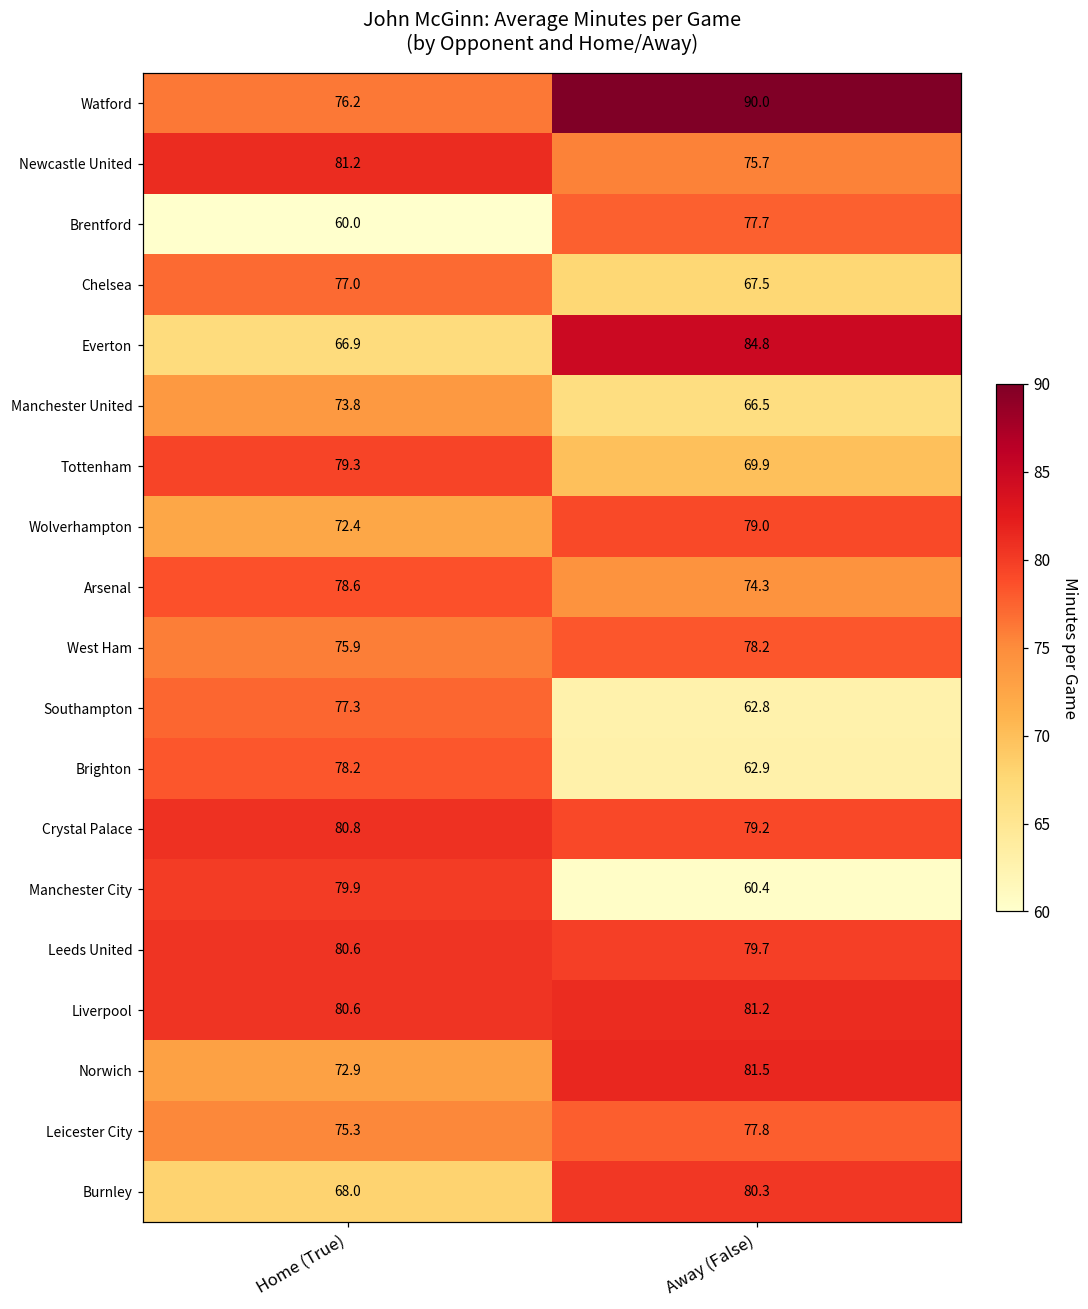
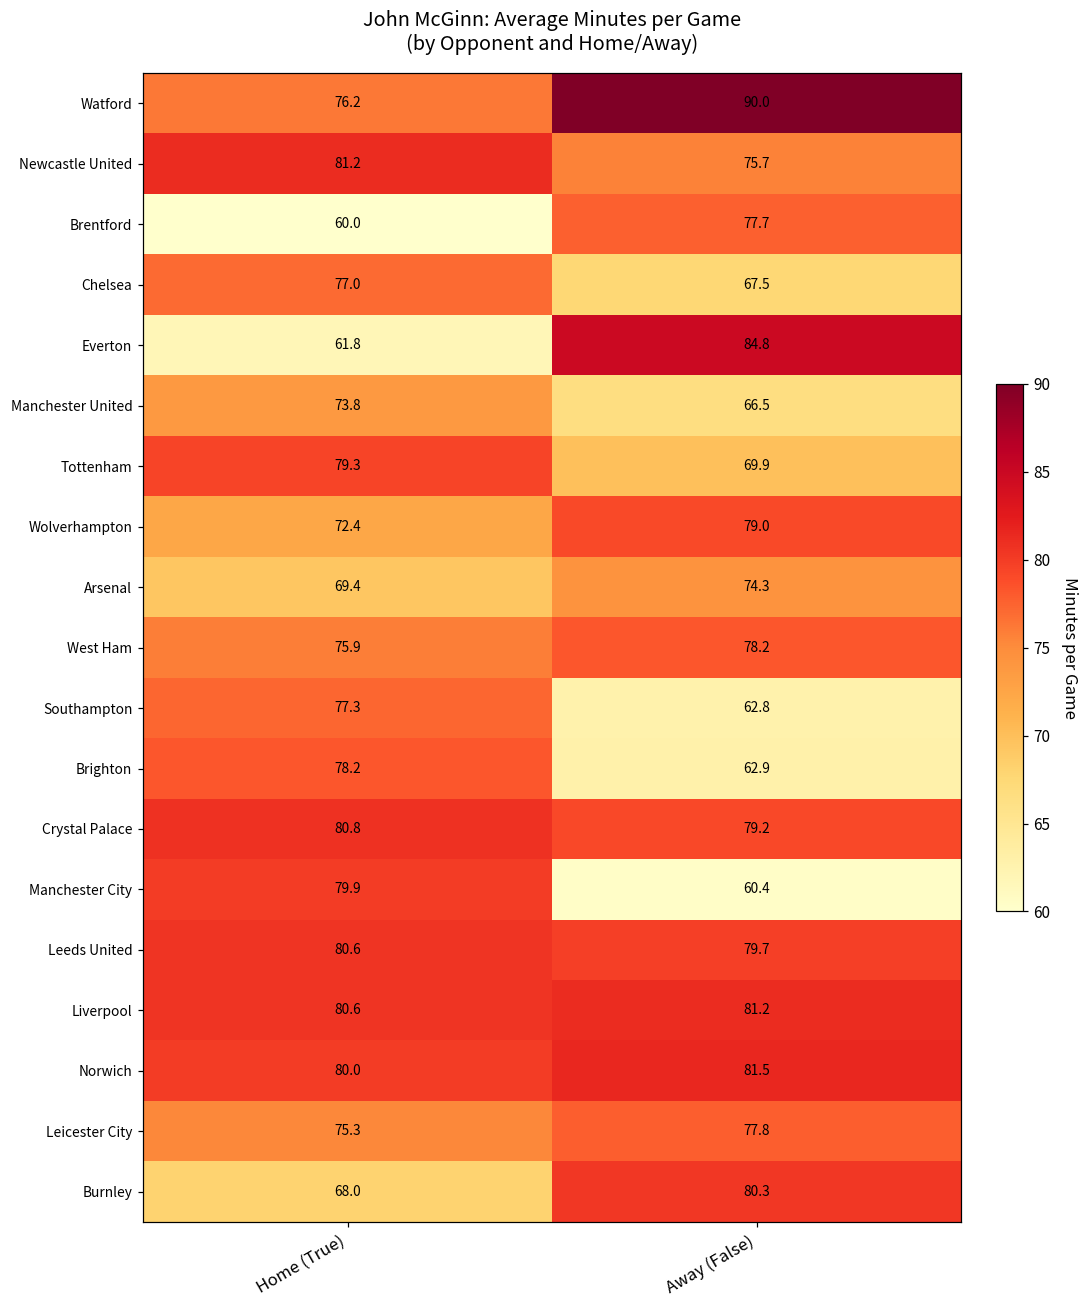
  {
    "Watford": {
      "Home (True)": 76.2,
      "Away (False)": 90.0
    },
    "Newcastle United": {
      "Home (True)": 81.2,
      "Away (False)": 75.7
    },
    "Brentford": {
      "Home (True)": 60.0,
      "Away (False)": 77.7
    },
    "Chelsea": {
      "Home (True)": 77.0,
      "Away (False)": 67.5
    },
    "Everton": {
-     "Home (True)": 66.9,
+     "Home (True)": 61.8,
      "Away (False)": 84.8
    },
    "Manchester United": {
      "Home (True)": 73.8,
      "Away (False)": 66.5
    },
    "Tottenham": {
      "Home (True)": 79.3,
      "Away (False)": 69.9
    },
    "Wolverhampton": {
      "Home (True)": 72.4,
      "Away (False)": 79.0
    },
    "Arsenal": {
-     "Home (True)": 78.6,
+     "Home (True)": 69.4,
      "Away (False)": 74.3
    },
    "West Ham": {
      "Home (True)": 75.9,
      "Away (False)": 78.2
    },
    "Southampton": {
      "Home (True)": 77.3,
      "Away (False)": 62.8
    },
    "Brighton": {
      "Home (True)": 78.2,
      "Away (False)": 62.9
    },
    "Crystal Palace": {
      "Home (True)": 80.8,
      "Away (False)": 79.2
    },
    "Manchester City": {
      "Home (True)": 79.9,
      "Away (False)": 60.4
    },
    "Leeds United": {
      "Home (True)": 80.6,
      "Away (False)": 79.7
    },
    "Liverpool": {
      "Home (True)": 80.6,
      "Away (False)": 81.2
    },
    "Norwich": {
-     "Home (True)": 72.9,
+     "Home (True)": 80.0,
      "Away (False)": 81.5
    },
    "Leicester City": {
      "Home (True)": 75.3,
      "Away (False)": 77.8
    },
    "Burnley": {
      "Home (True)": 68.0,
      "Away (False)": 80.3
    }
  }
